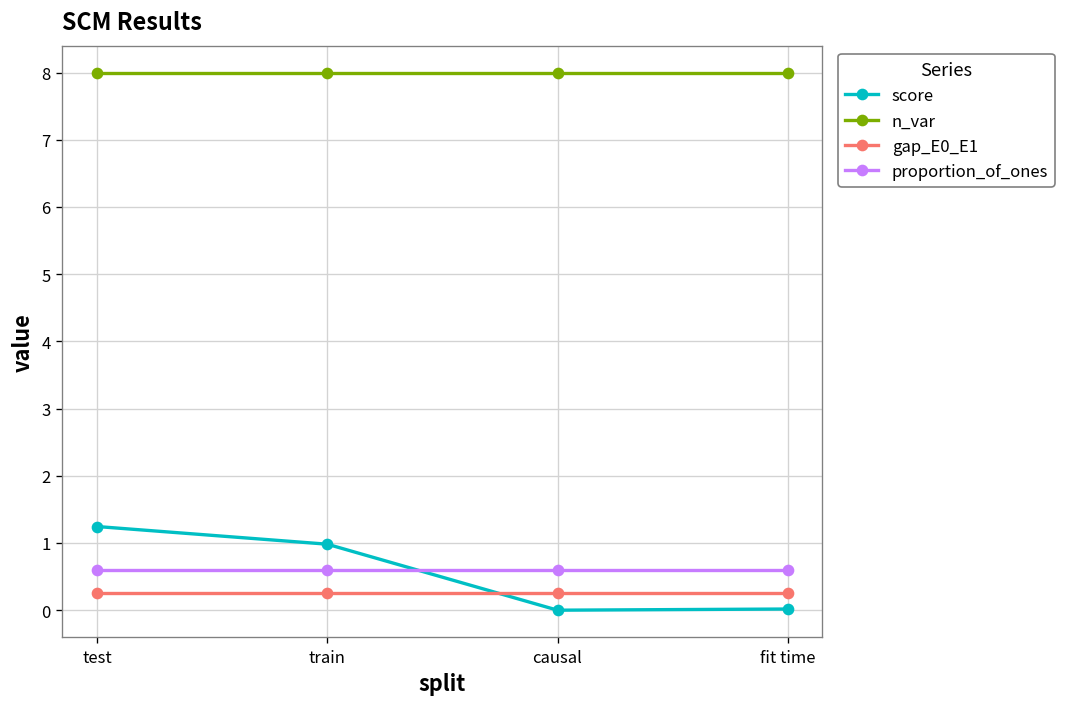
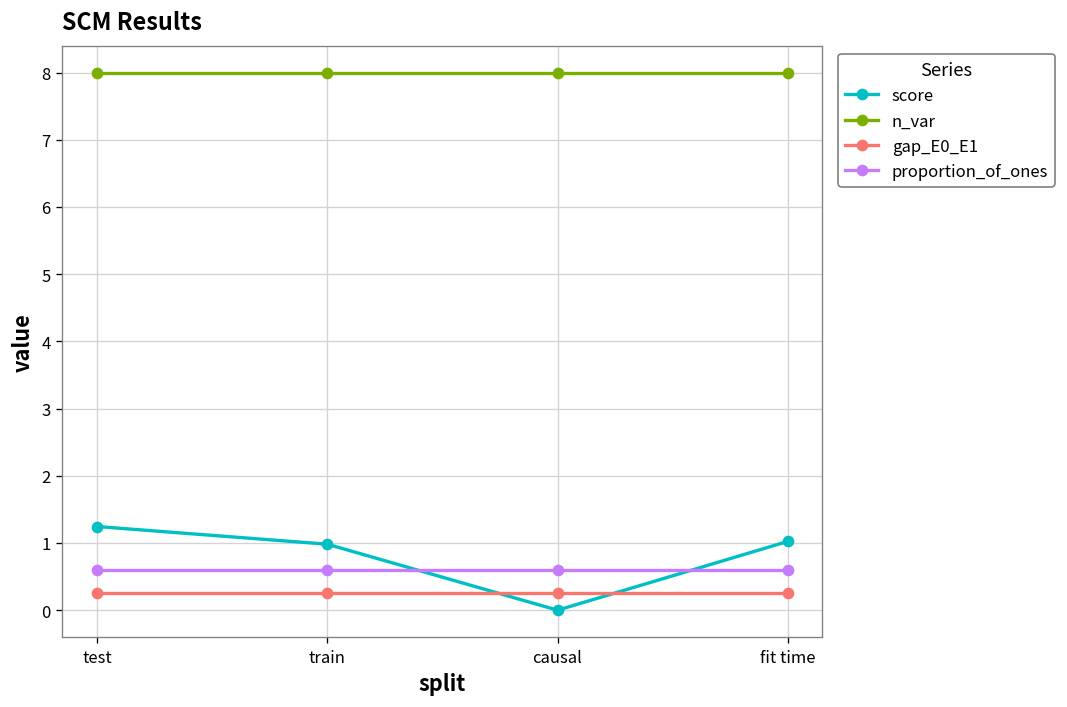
  {
    "score": {
      "test": 1.2,
      "train": 1.0,
      "causal": 0.0,
-     "fit time": 0.0
+     "fit time": 1.0
    },
    "n_var": {
      "test": 8.0,
      "train": 8.0,
      "causal": 8.0,
      "fit time": 8.0
    },
    "gap_E0_E1": {
      "test": 0.3,
      "train": 0.3,
      "causal": 0.3,
      "fit time": 0.3
    },
    "proportion_of_ones": {
      "test": 0.6,
      "train": 0.6,
      "causal": 0.6,
      "fit time": 0.6
    }
  }
